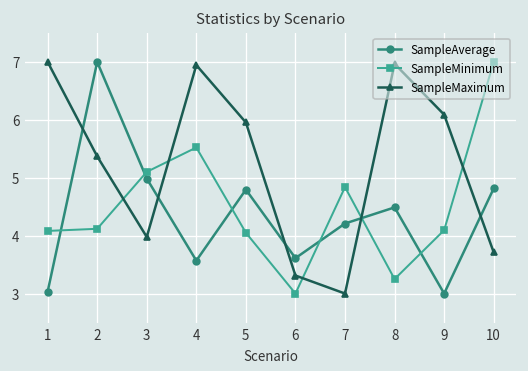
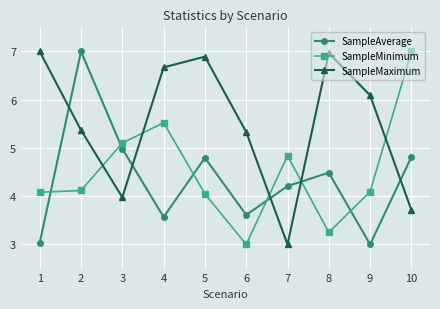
  {
    "SampleMaximum": {
      "1": 7.0,
      "2": 5.4,
      "3": 4.0,
-     "4": 6.9,
-     "5": 6.0,
-     "6": 3.3,
+     "4": 6.7,
+     "5": 6.9,
+     "6": 5.3,
      "7": 3.0,
      "9": 6.1,
      "10": 3.7
    }
  }
